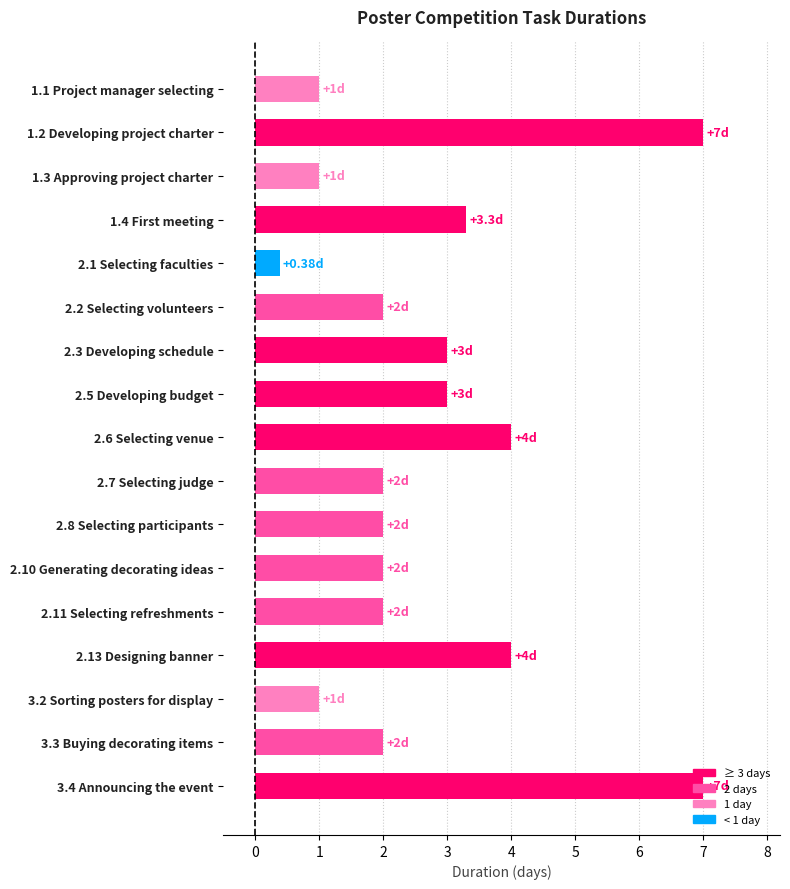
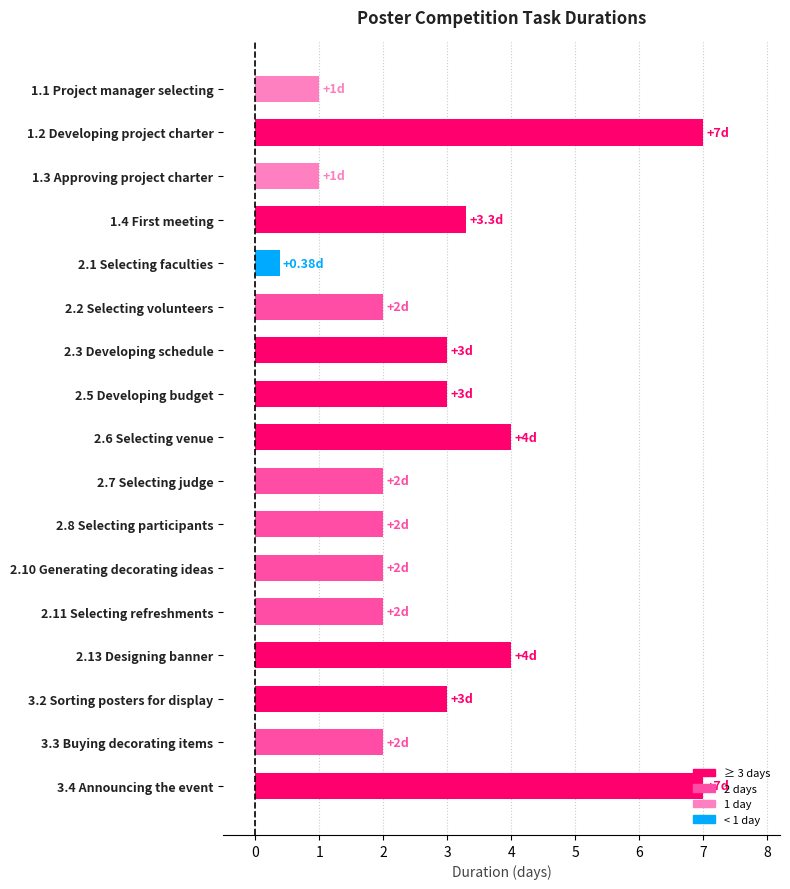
  {
    "1.1 Project manager selecting": "+1d",
    "1.2 Developing project charter": "+7d",
    "1.3 Approving project charter": "+1d",
    "1.4 First meeting": "+3.3d",
    "2.1 Selecting faculties": "+0.38d",
    "2.2 Selecting volunteers": "+2d",
    "2.3 Developing schedule": "+3d",
    "2.5 Developing budget": "+3d",
    "2.6 Selecting venue": "+4d",
    "2.7 Selecting judge": "+2d",
    "2.8 Selecting participants": "+2d",
    "2.10 Generating decorating ideas": "+2d",
    "2.11 Selecting refreshments": "+2d",
    "2.13 Designing banner": "+4d",
-   "3.2 Sorting posters for display": "+1d",
+   "3.2 Sorting posters for display": "+3d",
    "3.3 Buying decorating items": "+2d",
    "3.4 Announcing the event": "+7d"
  }
